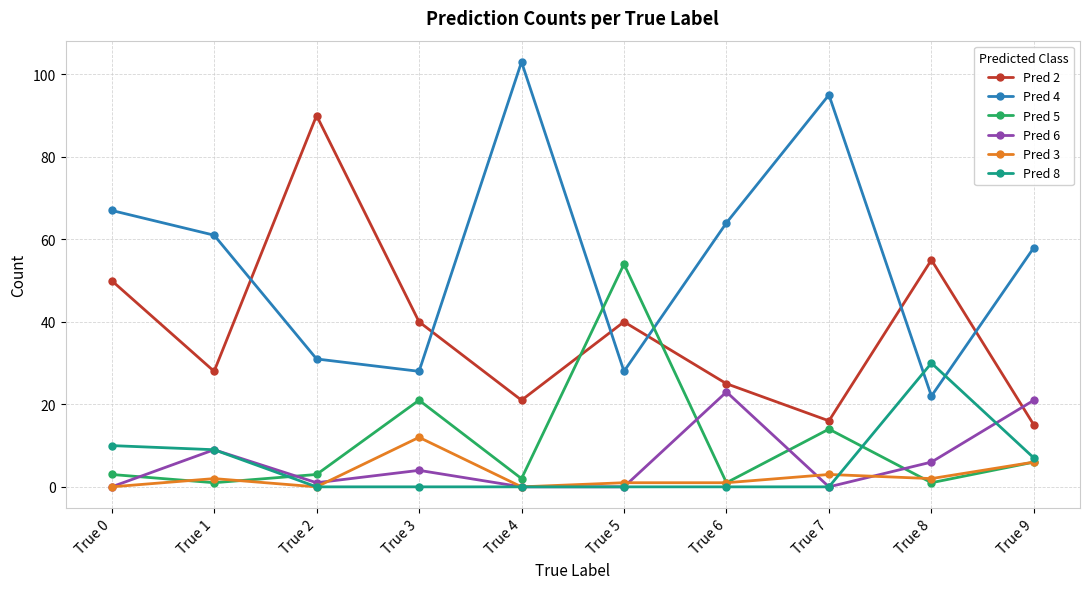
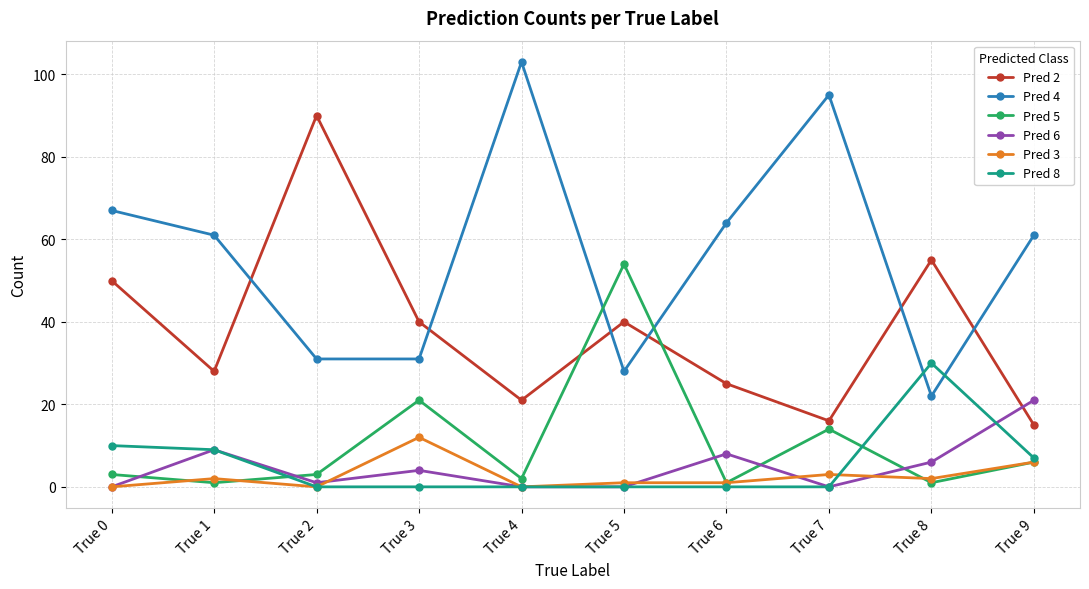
  {
    "Pred 2": {
      "True 0": 50,
      "True 1": 28,
      "True 2": 90,
      "True 3": 40,
      "True 4": 21,
      "True 5": 40,
      "True 6": 25,
      "True 7": 16,
      "True 8": 55,
      "True 9": 15
    },
    "Pred 4": {
      "True 0": 67,
      "True 1": 61,
      "True 2": 31,
-     "True 3": 28,
+     "True 3": 31,
      "True 4": 103,
      "True 5": 28,
      "True 6": 64,
      "True 7": 95,
      "True 8": 22,
-     "True 9": 58
+     "True 9": 61
    },
    "Pred 6": {
      "True 2": 1,
      "True 3": 4,
-     "True 6": 23,
+     "True 6": 8,
      "True 8": 6,
      "True 9": 21
    },
    "Pred 3": {
      "True 1": 2,
      "True 3": 12,
      "True 5": 1,
      "True 7": 3,
      "True 8": 2
    }
  }
